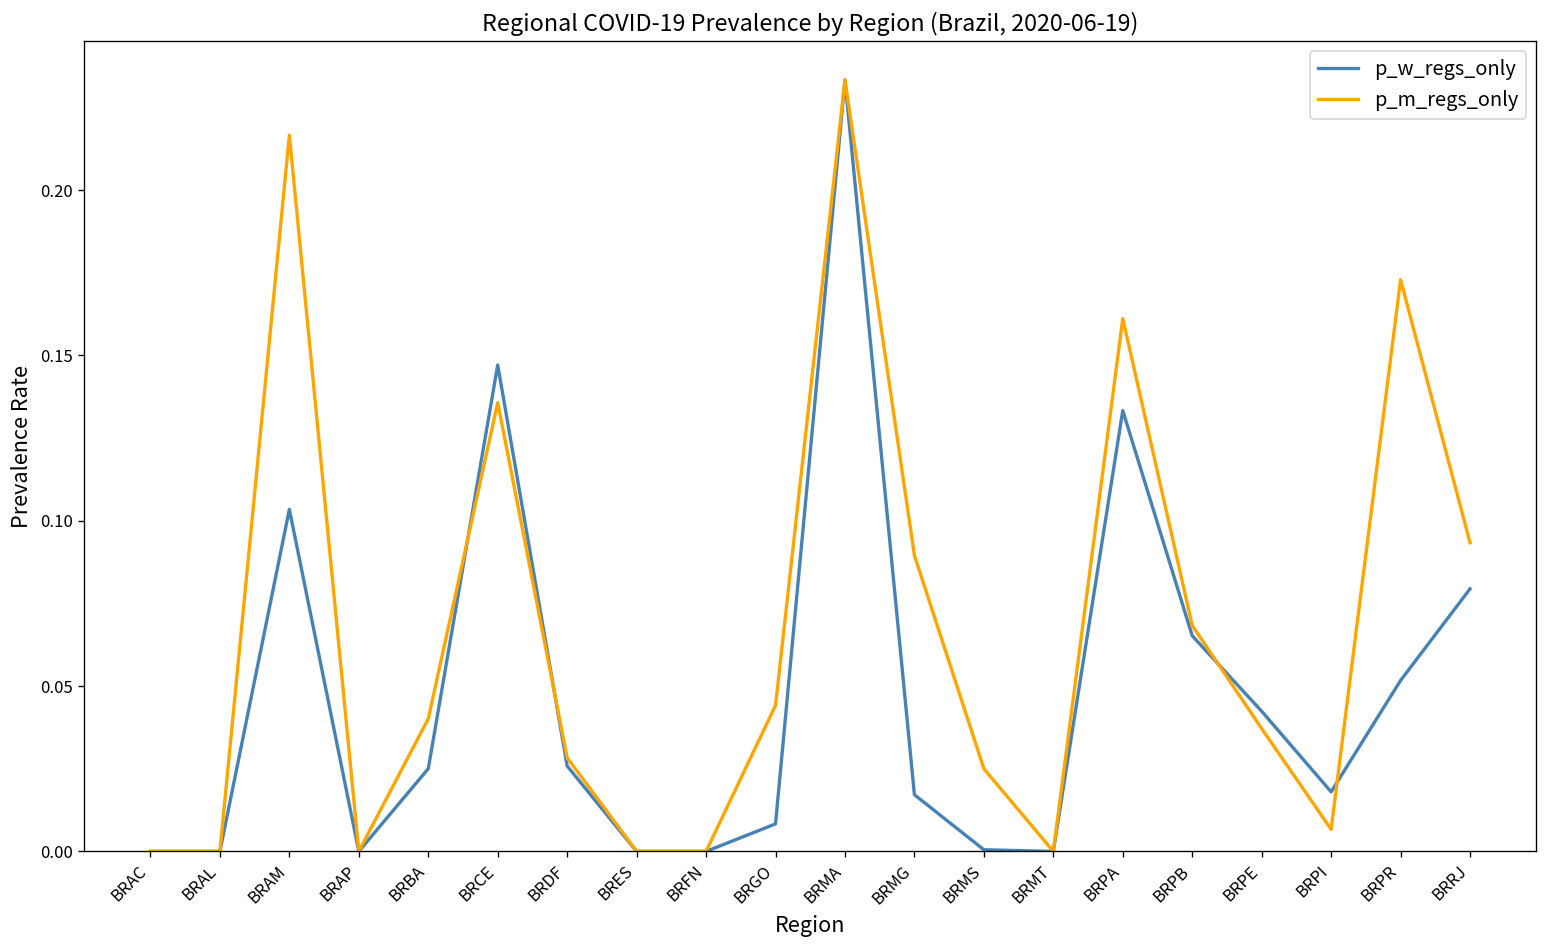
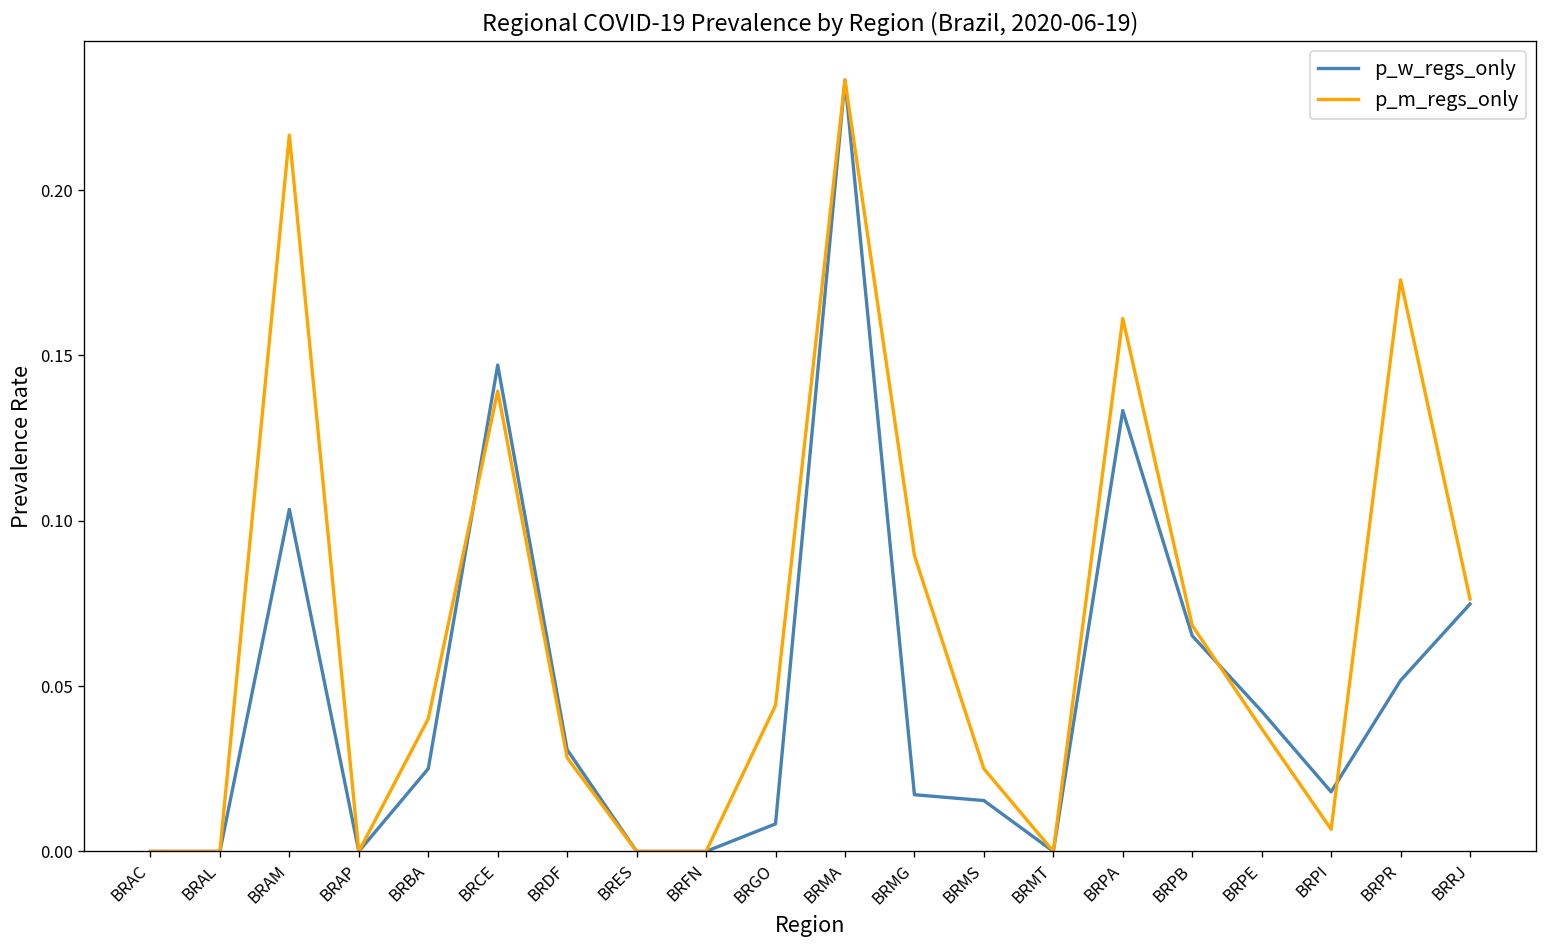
  {
    "p_w_regs_only": {
      "BRAM": 0.103,
      "BRBA": 0.025,
      "BRCE": 0.147,
-     "BRDF": 0.026,
+     "BRDF": 0.031,
      "BRGO": 0.008,
      "BRMG": 0.017,
-     "BRMS": 0.000,
+     "BRMS": 0.015,
      "BRPA": 0.133,
      "BRPB": 0.065,
      "BRPE": 0.042,
      "BRPI": 0.018,
      "BRPR": 0.052,
-     "BRRJ": 0.079
+     "BRRJ": 0.075
    },
    "p_m_regs_only": {
      "BRAM": 0.217,
      "BRBA": 0.040,
-     "BRCE": 0.136,
+     "BRCE": 0.139,
      "BRDF": 0.028,
      "BRGO": 0.044,
      "BRMG": 0.090,
      "BRMS": 0.025,
      "BRPA": 0.161,
      "BRPB": 0.068,
      "BRPE": 0.037,
      "BRPI": 0.007,
      "BRPR": 0.173,
-     "BRRJ": 0.093
+     "BRRJ": 0.076
    }
  }
